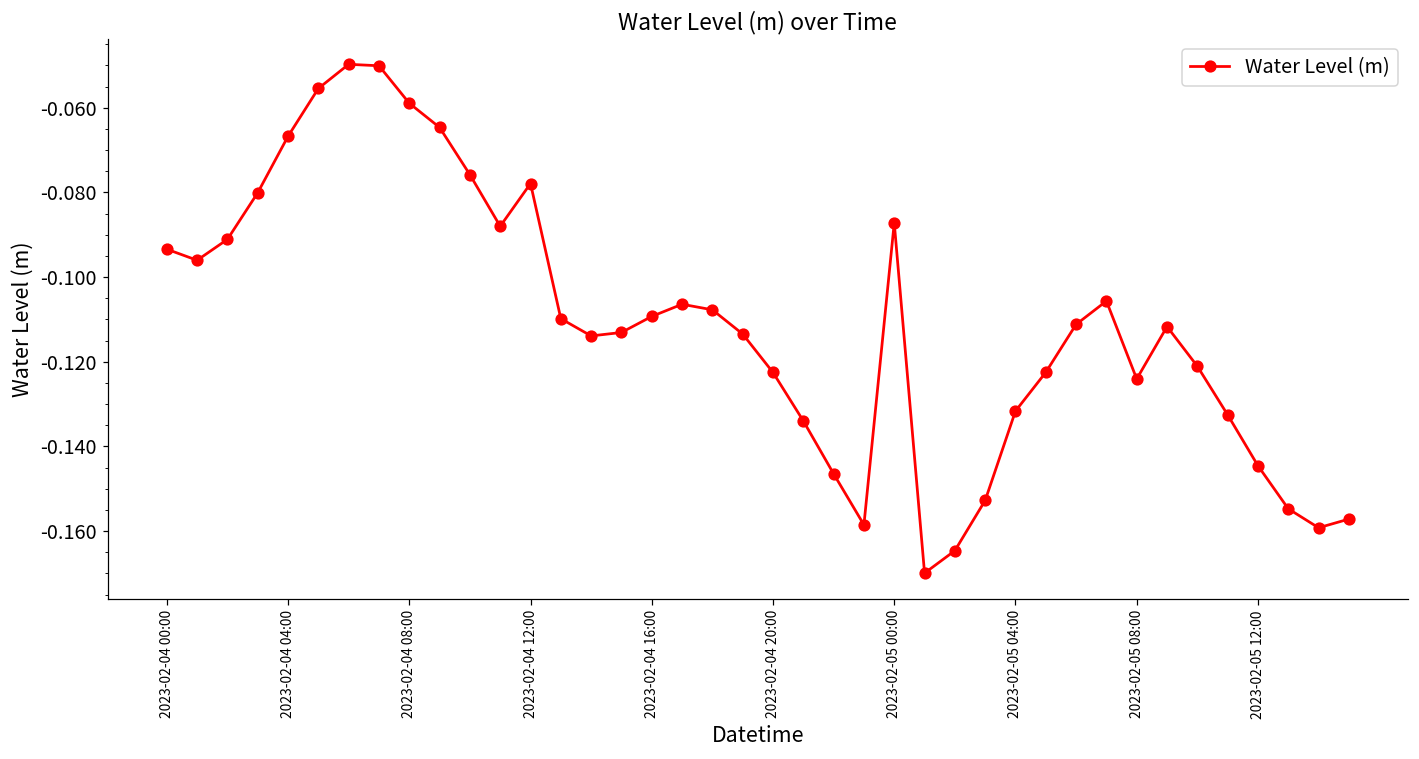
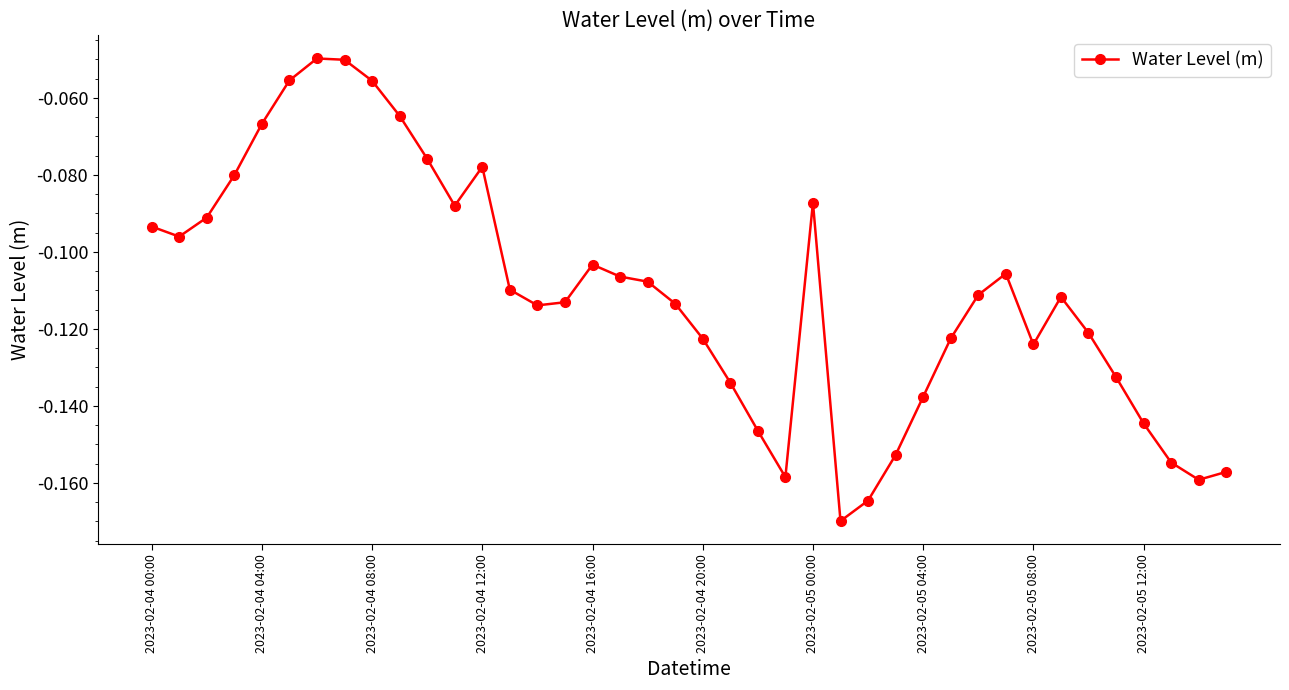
  {
    "2023-02-04 00:00": -0.093,
    "2023-02-04 04:00": -0.067,
-   "2023-02-04 08:00": -0.059,
+   "2023-02-04 08:00": -0.056,
    "2023-02-04 12:00": -0.078,
-   "2023-02-04 16:00": -0.109,
+   "2023-02-04 16:00": -0.103,
    "2023-02-04 20:00": -0.123,
    "2023-02-05 00:00": -0.087,
-   "2023-02-05 04:00": -0.132,
+   "2023-02-05 04:00": -0.138,
    "2023-02-05 08:00": -0.124,
    "2023-02-05 12:00": -0.145
  }
